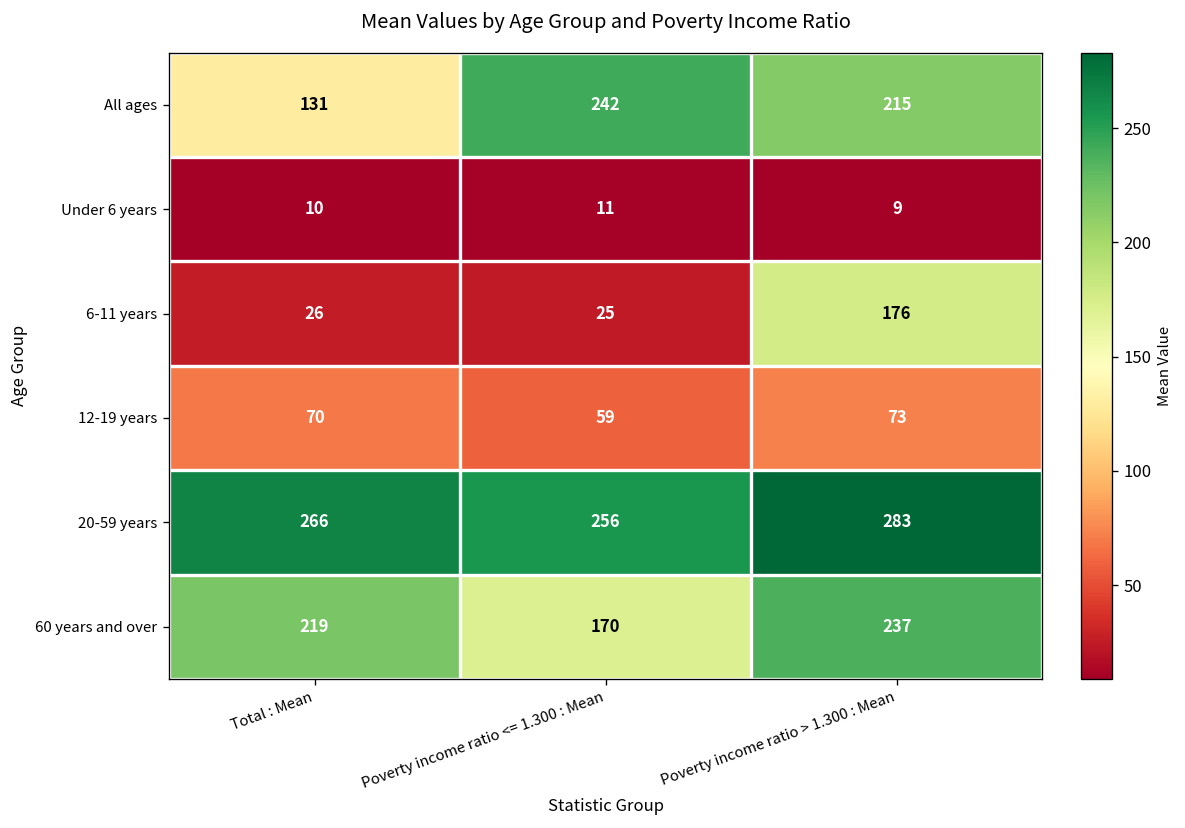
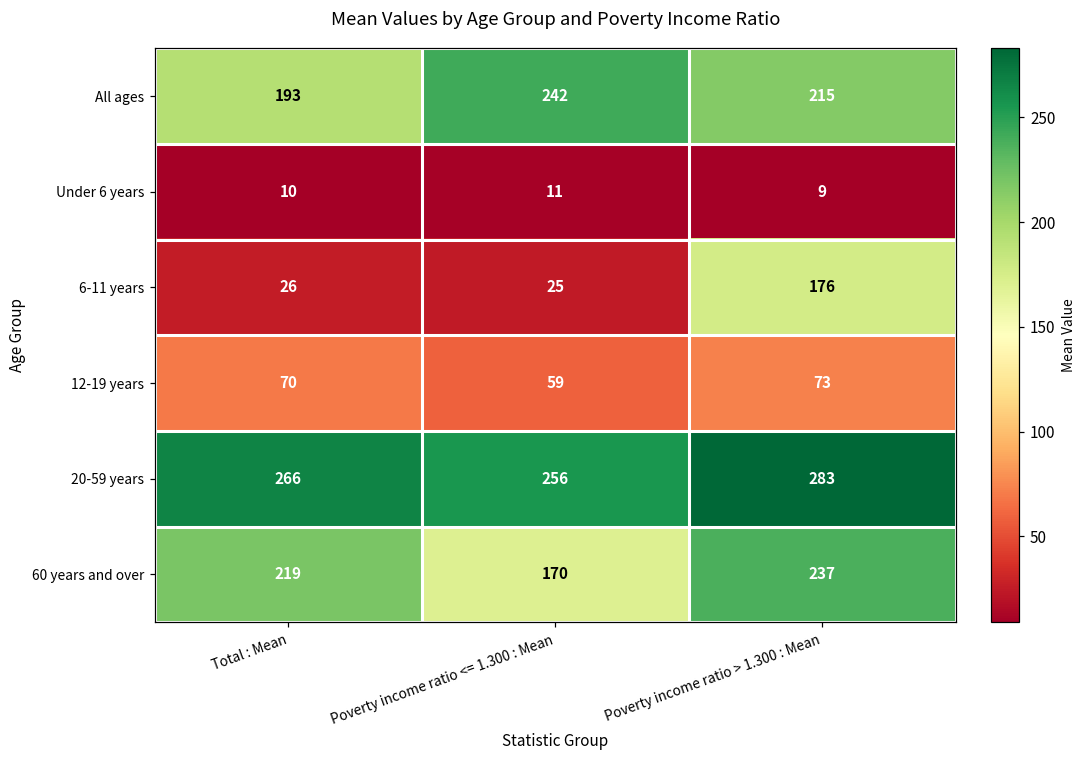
  {
    "All ages": {
-     "Total : Mean": 131,
+     "Total : Mean": 193,
      "Poverty income ratio <= 1.300 : Mean": 242,
      "Poverty income ratio > 1.300 : Mean": 215
    },
    "Under 6 years": {
      "Total : Mean": 10,
      "Poverty income ratio <= 1.300 : Mean": 11,
      "Poverty income ratio > 1.300 : Mean": 9
    },
    "6-11 years": {
      "Total : Mean": 26,
      "Poverty income ratio <= 1.300 : Mean": 25,
      "Poverty income ratio > 1.300 : Mean": 176
    },
    "12-19 years": {
      "Total : Mean": 70,
      "Poverty income ratio <= 1.300 : Mean": 59,
      "Poverty income ratio > 1.300 : Mean": 73
    },
    "20-59 years": {
      "Total : Mean": 266,
      "Poverty income ratio <= 1.300 : Mean": 256,
      "Poverty income ratio > 1.300 : Mean": 283
    },
    "60 years and over": {
      "Total : Mean": 219,
      "Poverty income ratio <= 1.300 : Mean": 170,
      "Poverty income ratio > 1.300 : Mean": 237
    }
  }
